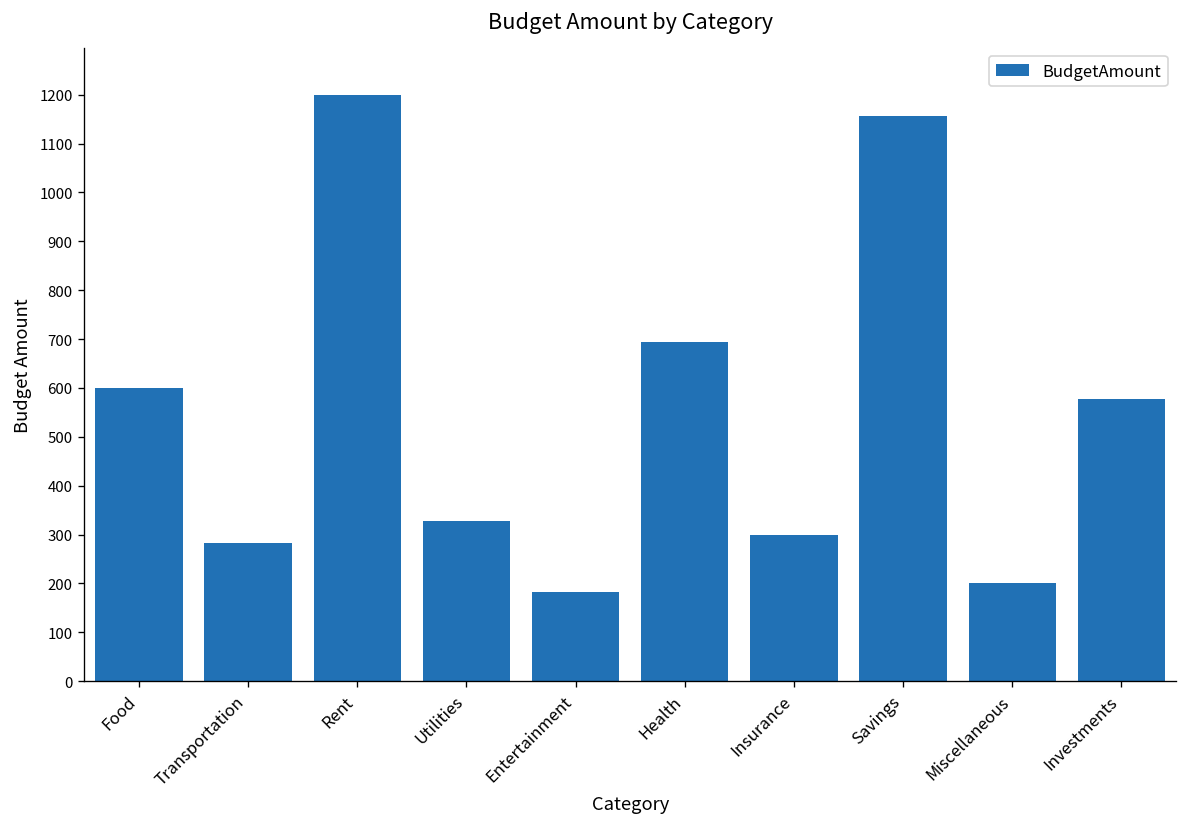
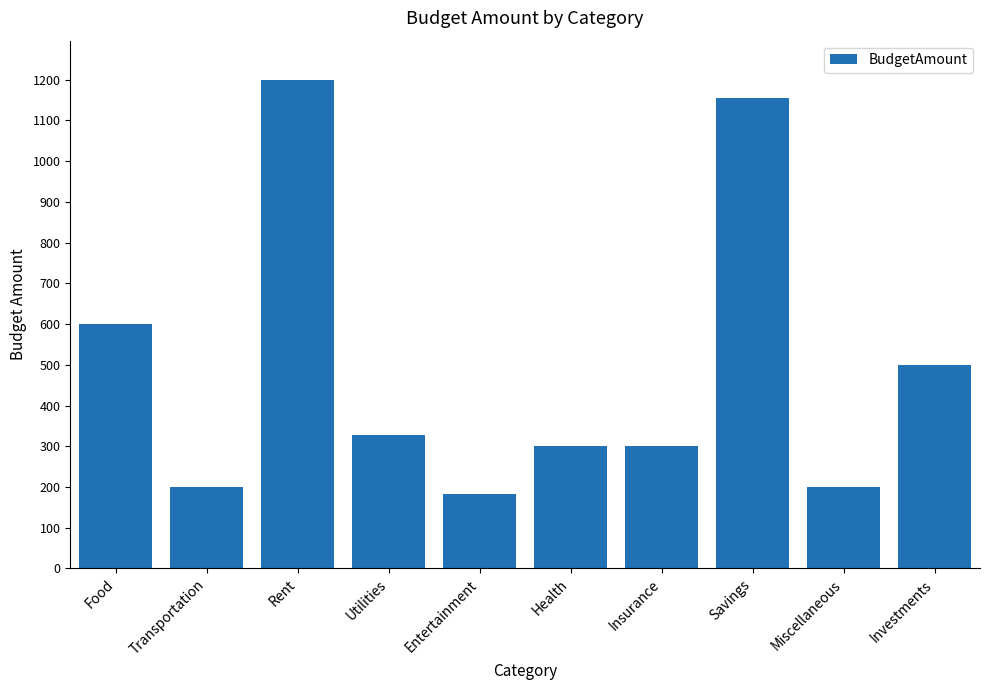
  {
    "Food": 600,
-   "Transportation": 280,
+   "Transportation": 200,
    "Rent": 1200,
    "Utilities": 330,
    "Entertainment": 180,
-   "Health": 690,
+   "Health": 300,
    "Insurance": 300,
    "Savings": 1160,
    "Miscellaneous": 200,
-   "Investments": 580
+   "Investments": 500
  }
